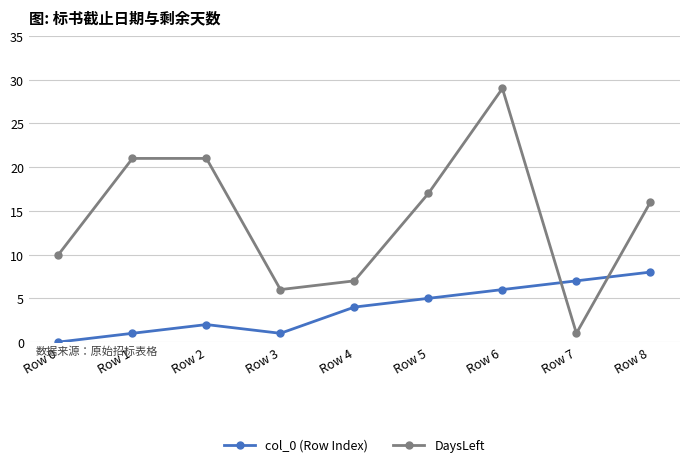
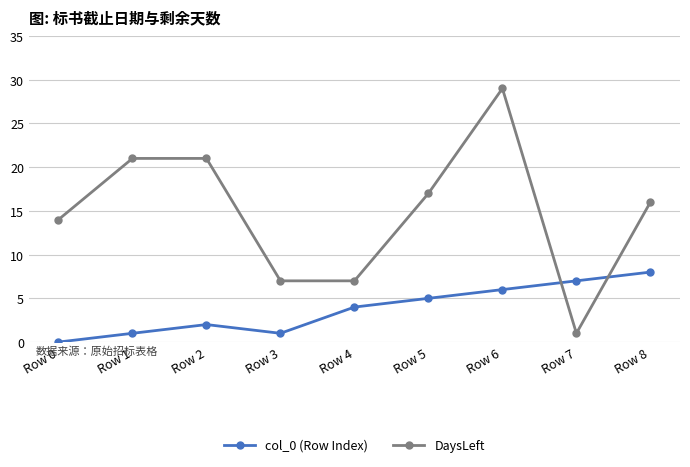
  {
    "col_0 (Row Index)": {
      "Row 0": 0,
      "Row 1": 1,
      "Row 2": 2,
      "Row 3": 1,
      "Row 4": 4,
      "Row 5": 5,
      "Row 6": 6,
      "Row 7": 7,
      "Row 8": 8
    },
    "DaysLeft": {
-     "Row 0": 10,
+     "Row 0": 14,
      "Row 1": 21,
      "Row 2": 21,
-     "Row 3": 6,
+     "Row 3": 7,
      "Row 4": 7,
      "Row 5": 17,
      "Row 6": 29,
      "Row 7": 1,
      "Row 8": 16
    }
  }
